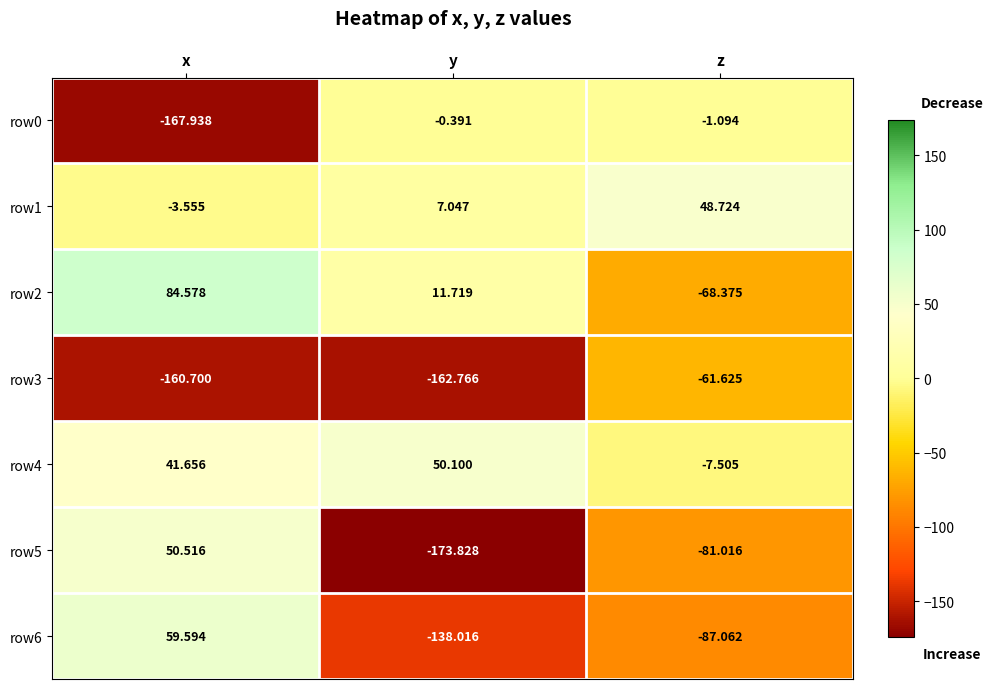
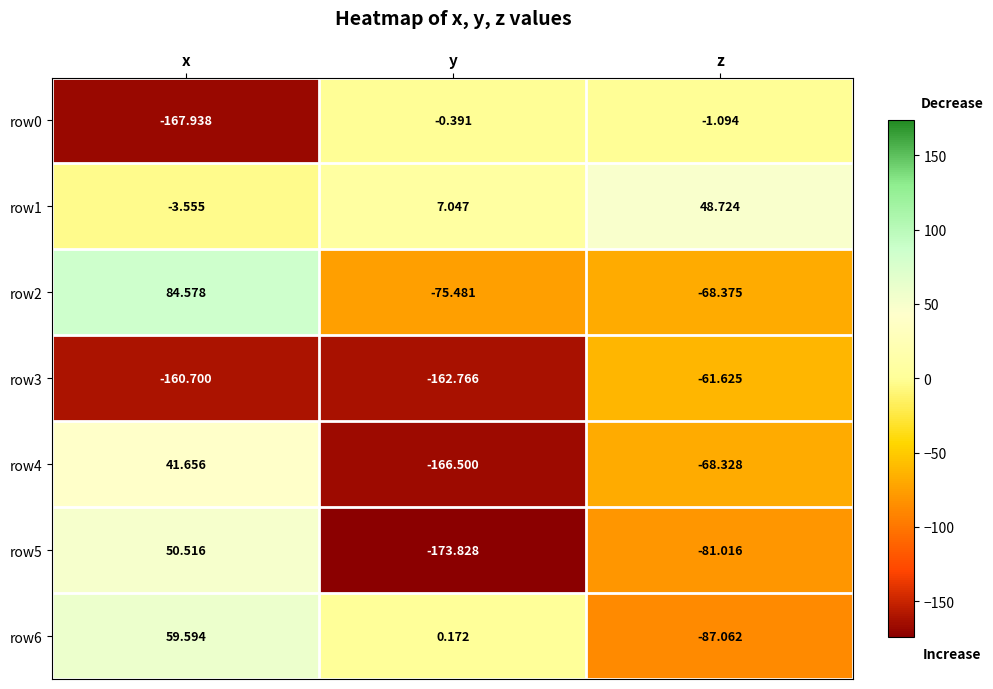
  {
    "row0": {
      "x": -167.938,
      "y": -0.391,
      "z": -1.094
    },
    "row1": {
      "x": -3.555,
      "y": 7.047,
      "z": 48.724
    },
    "row2": {
      "x": 84.578,
-     "y": 11.719,
+     "y": -75.481,
      "z": -68.375
    },
    "row3": {
      "x": -160.700,
      "y": -162.766,
      "z": -61.625
    },
    "row4": {
      "x": 41.656,
-     "y": 50.100,
-     "z": -7.505
+     "y": -166.500,
+     "z": -68.328
    },
    "row5": {
      "x": 50.516,
      "y": -173.828,
      "z": -81.016
    },
    "row6": {
      "x": 59.594,
-     "y": -138.016,
+     "y": 0.172,
      "z": -87.062
    }
  }
